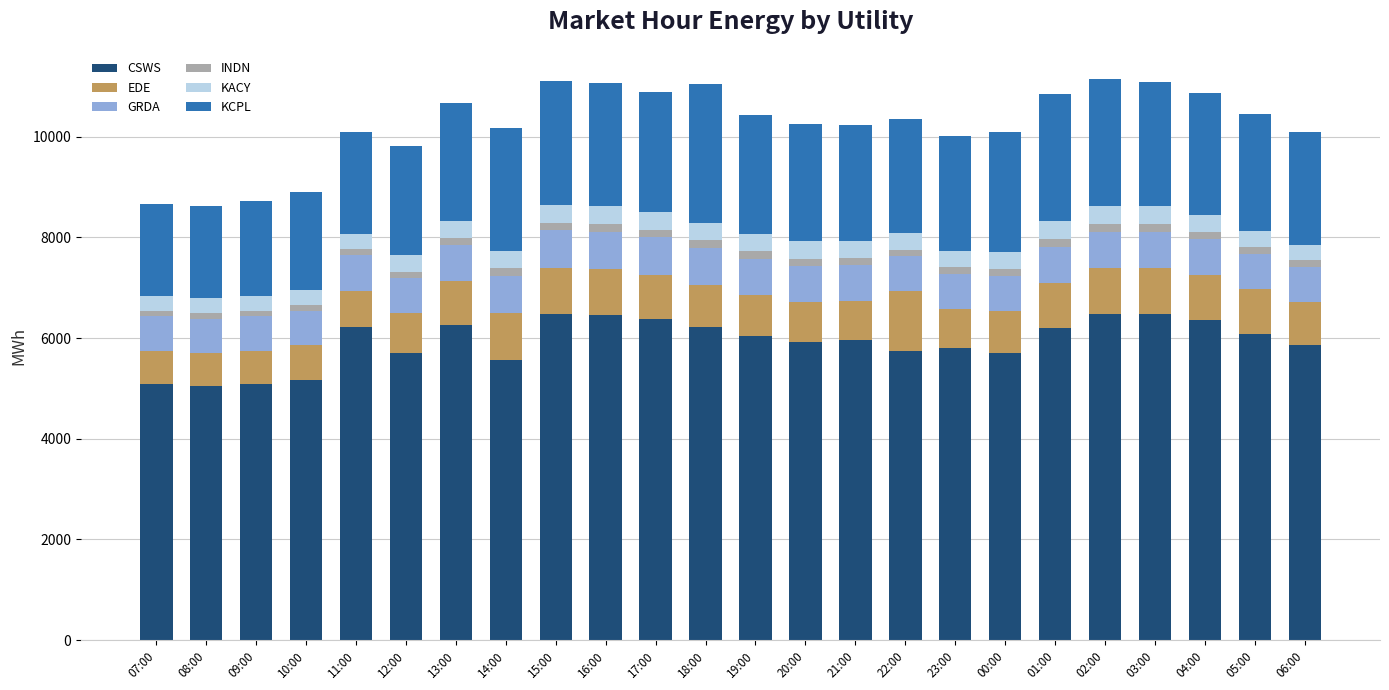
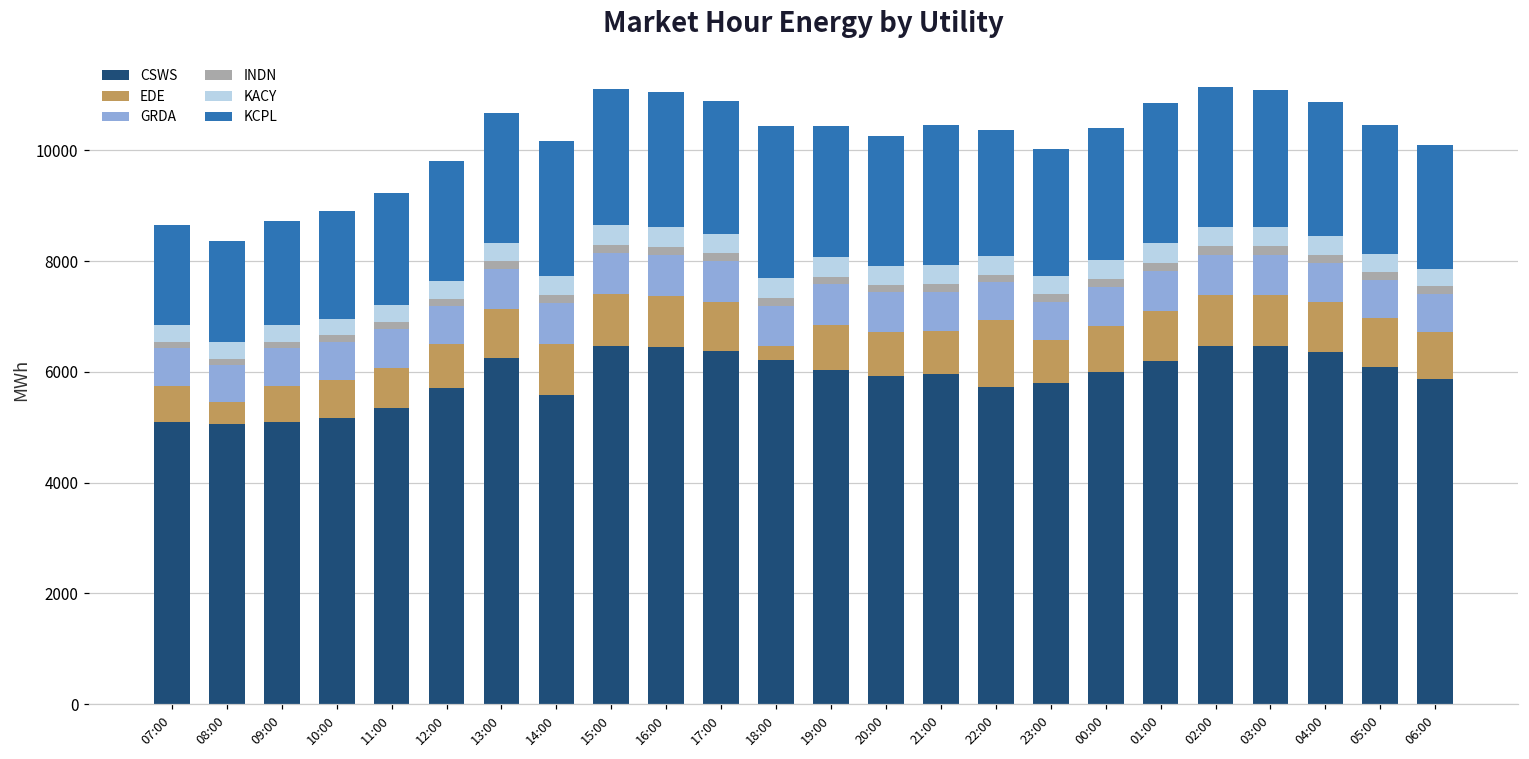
  {
    "CSWS": {
      "07:00": 5100,
      "08:00": 5100,
      "09:00": 5100,
      "10:00": 5200,
-     "11:00": 6200,
+     "11:00": 5400,
      "12:00": 5700,
      "13:00": 6300,
      "14:00": 5600,
      "15:00": 6500,
      "16:00": 6500,
      "17:00": 6400,
      "18:00": 6200,
      "19:00": 6000,
      "20:00": 5900,
      "21:00": 6000,
      "22:00": 5700,
      "23:00": 5800,
-     "00:00": 5700,
+     "00:00": 6000,
      "01:00": 6200,
      "02:00": 6500,
      "03:00": 6500,
      "04:00": 6300,
      "05:00": 6100,
      "06:00": 5900
    },
    "EDE": {
      "07:00": 700,
-     "08:00": 600,
+     "08:00": 400,
      "09:00": 700,
      "10:00": 700,
      "11:00": 700,
      "12:00": 800,
      "13:00": 900,
      "14:00": 900,
      "15:00": 900,
      "16:00": 900,
      "17:00": 900,
-     "18:00": 800,
+     "18:00": 200,
      "19:00": 800,
      "20:00": 800,
      "21:00": 800,
      "22:00": 1200,
      "23:00": 800,
      "00:00": 800,
      "01:00": 900,
      "02:00": 900,
      "03:00": 900,
      "04:00": 900,
      "05:00": 900,
      "06:00": 900
    },
    "KCPL": {
      "07:00": 1800,
      "08:00": 1800,
      "09:00": 1900,
      "10:00": 1900,
      "11:00": 2000,
      "12:00": 2200,
      "13:00": 2300,
      "14:00": 2400,
      "15:00": 2500,
      "16:00": 2400,
      "17:00": 2400,
      "18:00": 2800,
      "19:00": 2400,
      "20:00": 2300,
-     "21:00": 2300,
+     "21:00": 2500,
      "22:00": 2300,
      "23:00": 2300,
      "00:00": 2400,
      "01:00": 2500,
      "02:00": 2500,
      "03:00": 2500,
      "04:00": 2400,
      "05:00": 2300,
      "06:00": 2200
    }
  }
